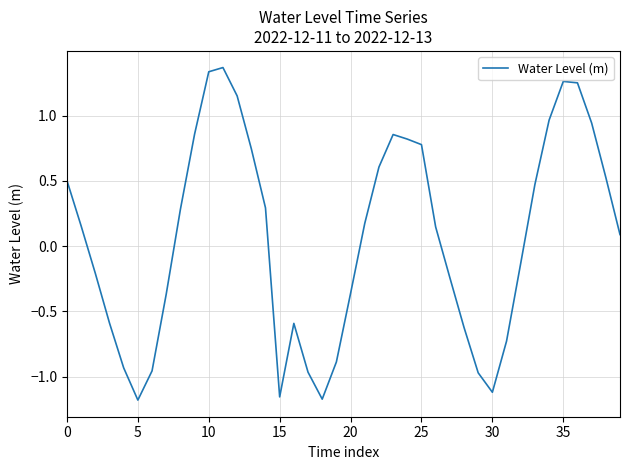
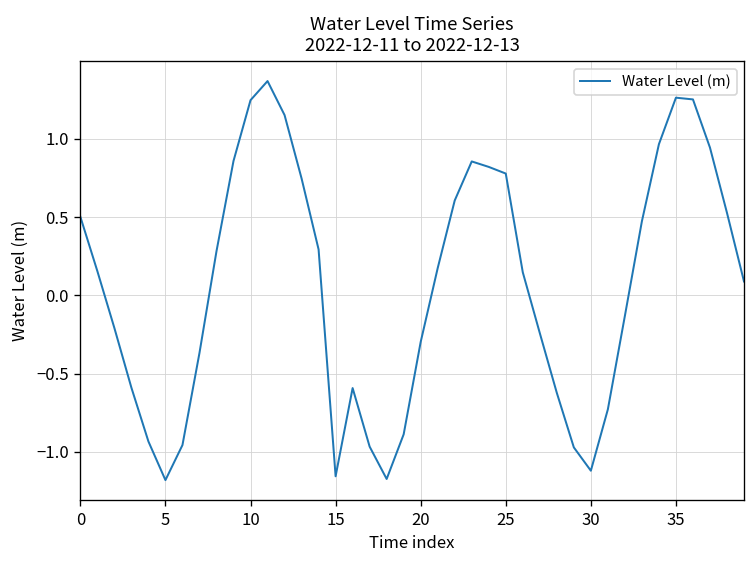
  {
    "0": 0.50,
    "5": -1.18,
-   "10": 1.34,
+   "10": 1.25,
    "15": -1.16,
-   "20": -0.36,
+   "20": -0.30,
    "25": 0.78,
    "30": -1.12,
    "35": 1.26
  }
